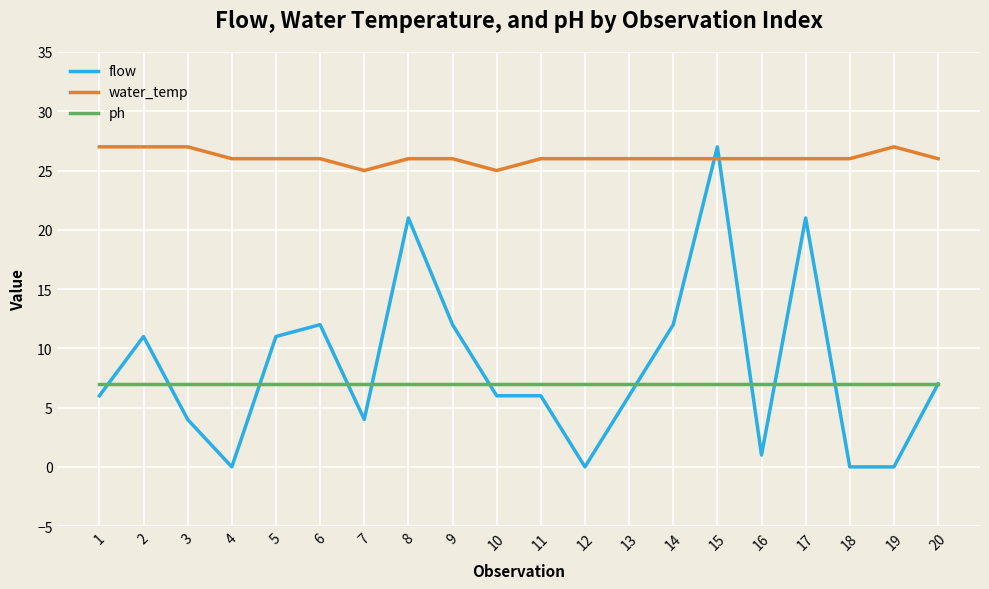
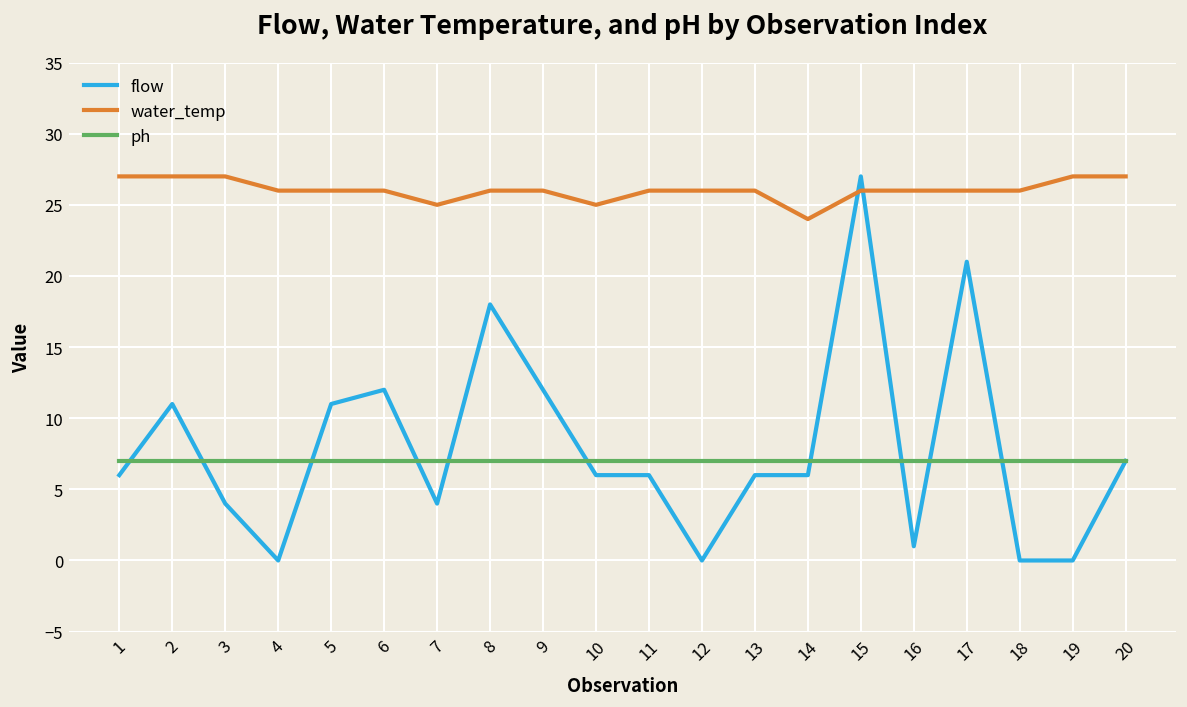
  {
    "flow": {
      "1": 6,
      "2": 11,
      "3": 4,
      "4": 0,
      "5": 11,
      "6": 12,
      "7": 4,
-     "8": 21,
+     "8": 18,
      "9": 12,
      "10": 6,
      "11": 6,
      "12": 0,
      "13": 6,
-     "14": 12,
+     "14": 6,
      "15": 27,
      "16": 1,
      "17": 21,
      "18": 0,
      "19": 0
    },
    "water_temp": {
      "1": 27,
      "2": 27,
      "3": 27,
      "4": 26,
      "5": 26,
      "6": 26,
      "7": 25,
      "8": 26,
      "9": 26,
      "10": 25,
      "11": 26,
      "12": 26,
      "13": 26,
-     "14": 26,
+     "14": 24,
      "15": 26,
      "16": 26,
      "17": 26,
      "18": 26,
      "19": 27,
-     "20": 26
+     "20": 27
    },
    "ph": {
      "1": 7,
      "2": 7,
      "3": 7,
      "4": 7,
      "5": 7,
      "6": 7,
      "7": 7,
      "8": 7,
      "9": 7,
      "10": 7,
      "11": 7,
      "12": 7,
      "13": 7,
      "14": 7,
      "15": 7,
      "16": 7,
      "17": 7,
      "18": 7,
      "19": 7
    }
  }
